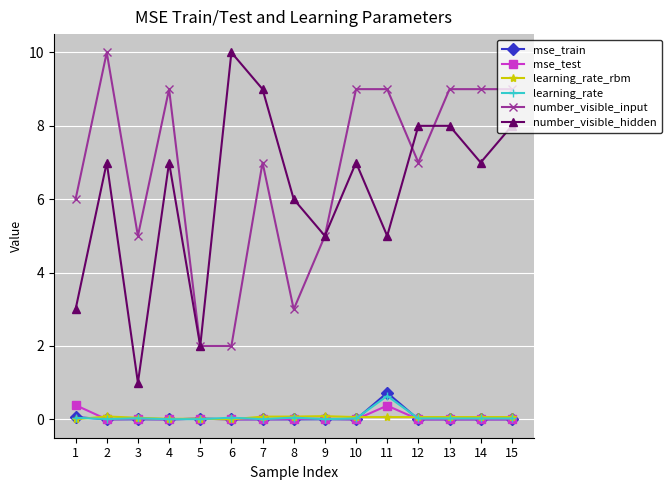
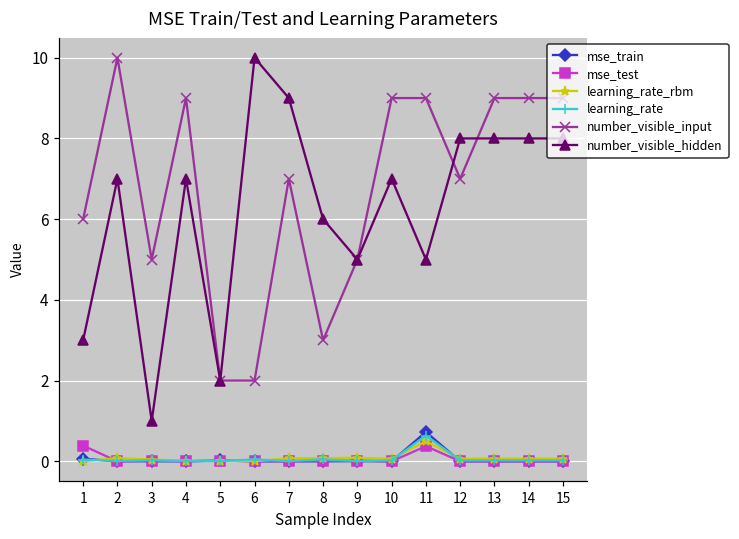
  {
    "mse_train": {
      "11": 0.7
    },
    "mse_test": {
      "1": 0.4,
      "11": 0.4
    },
    "learning_rate_rbm": {
      "2": 0.1,
      "7": 0.1,
-     "11": 0.1
+     "11": 0.5
    },
    "learning_rate": {
      "11": 0.6
    },
    "number_visible_input": {
      "1": 6.0,
      "2": 10.0,
      "3": 5.0,
      "4": 9.0,
      "6": 2.0,
      "7": 7.0,
      "8": 3.0,
      "10": 9.0,
      "11": 9.0,
      "12": 7.0,
      "13": 9.0,
      "14": 9.0
    },
    "number_visible_hidden": {
      "1": 3,
      "2": 7,
      "3": 1,
      "4": 7,
      "6": 10,
      "7": 9,
      "8": 6,
      "10": 7,
      "11": 5,
      "12": 8,
      "13": 8,
-     "14": 7
+     "14": 8
    }
  }
